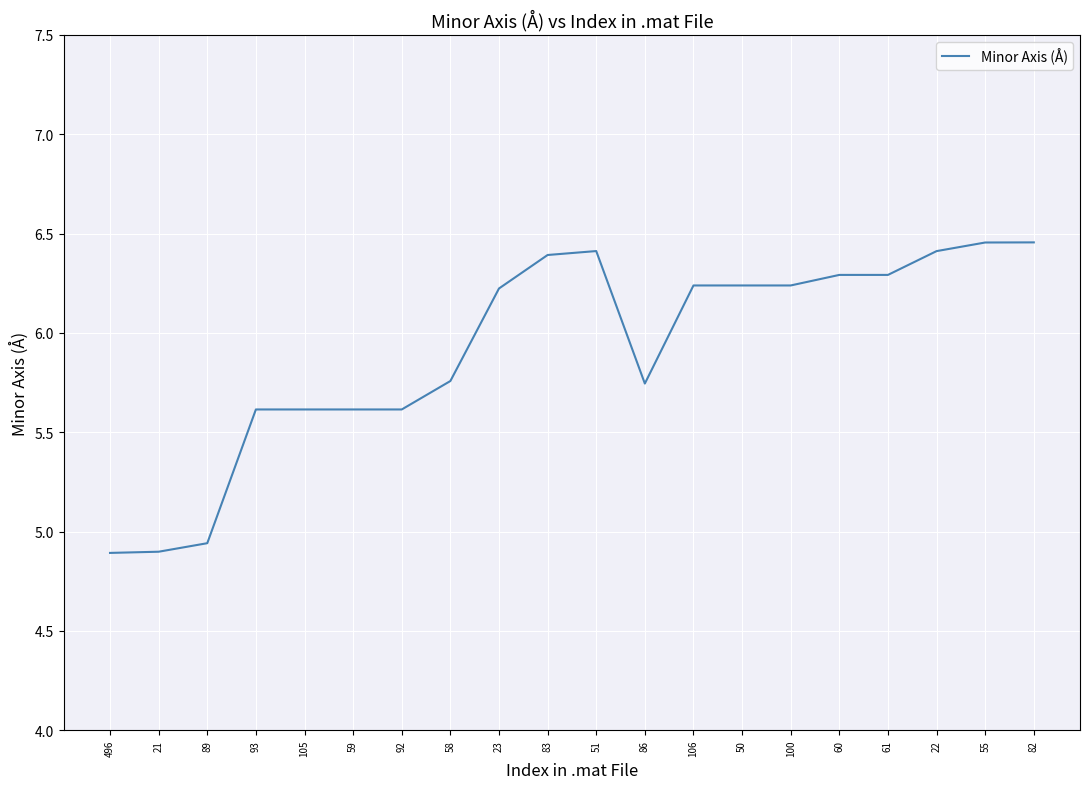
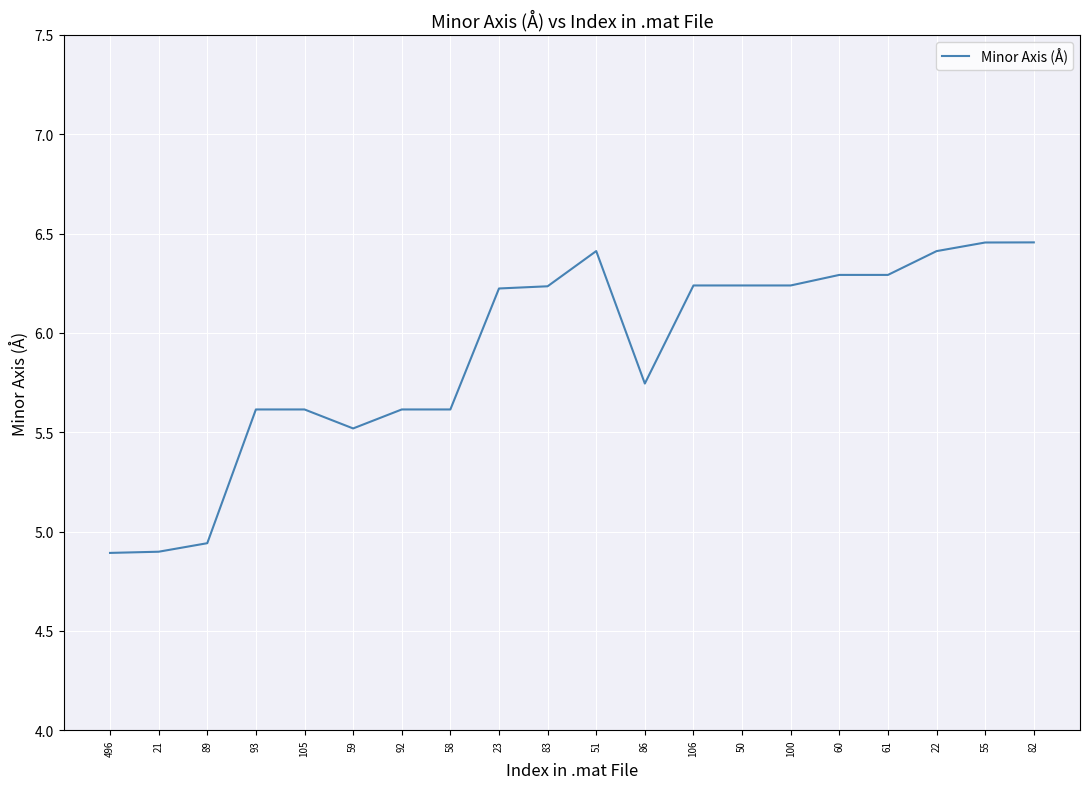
  {
    "496": 4.89,
    "21": 4.90,
    "89": 4.94,
    "93": 5.61,
    "105": 5.61,
-   "59": 5.61,
+   "59": 5.52,
    "92": 5.61,
-   "58": 5.76,
+   "58": 5.61,
    "23": 6.22,
-   "83": 6.39,
+   "83": 6.23,
    "51": 6.41,
    "86": 5.75,
    "106": 6.24,
    "50": 6.24,
    "100": 6.24,
    "60": 6.29,
    "61": 6.29,
    "22": 6.41,
    "55": 6.46,
    "82": 6.46
  }
